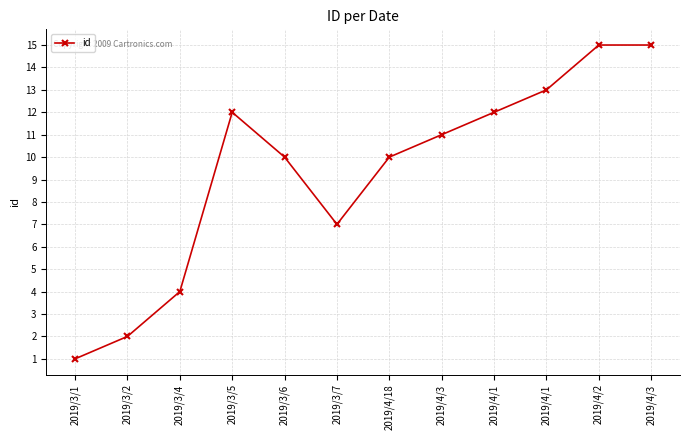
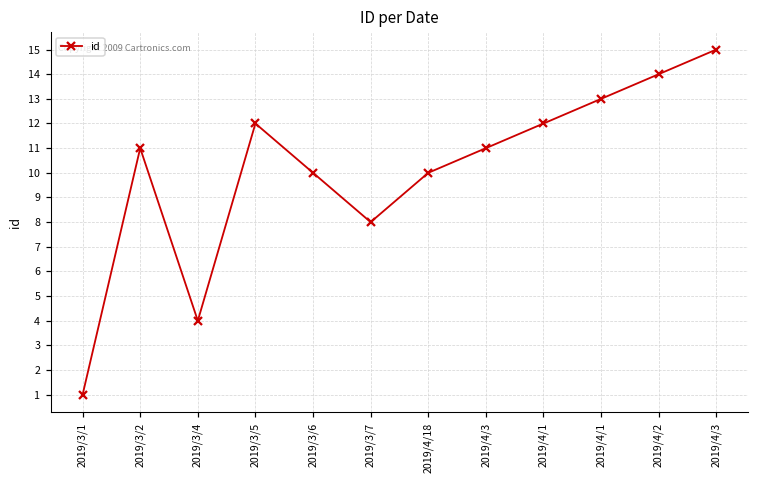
  {
    "2019/3/1": 1,
-   "2019/3/2": 2,
+   "2019/3/2": 11,
    "2019/3/4": 4,
    "2019/3/5": 12,
    "2019/3/6": 10,
-   "2019/3/7": 7,
+   "2019/3/7": 8,
    "2019/4/18": 10,
-   "2019/4/2": 15
+   "2019/4/2": 14
  }
